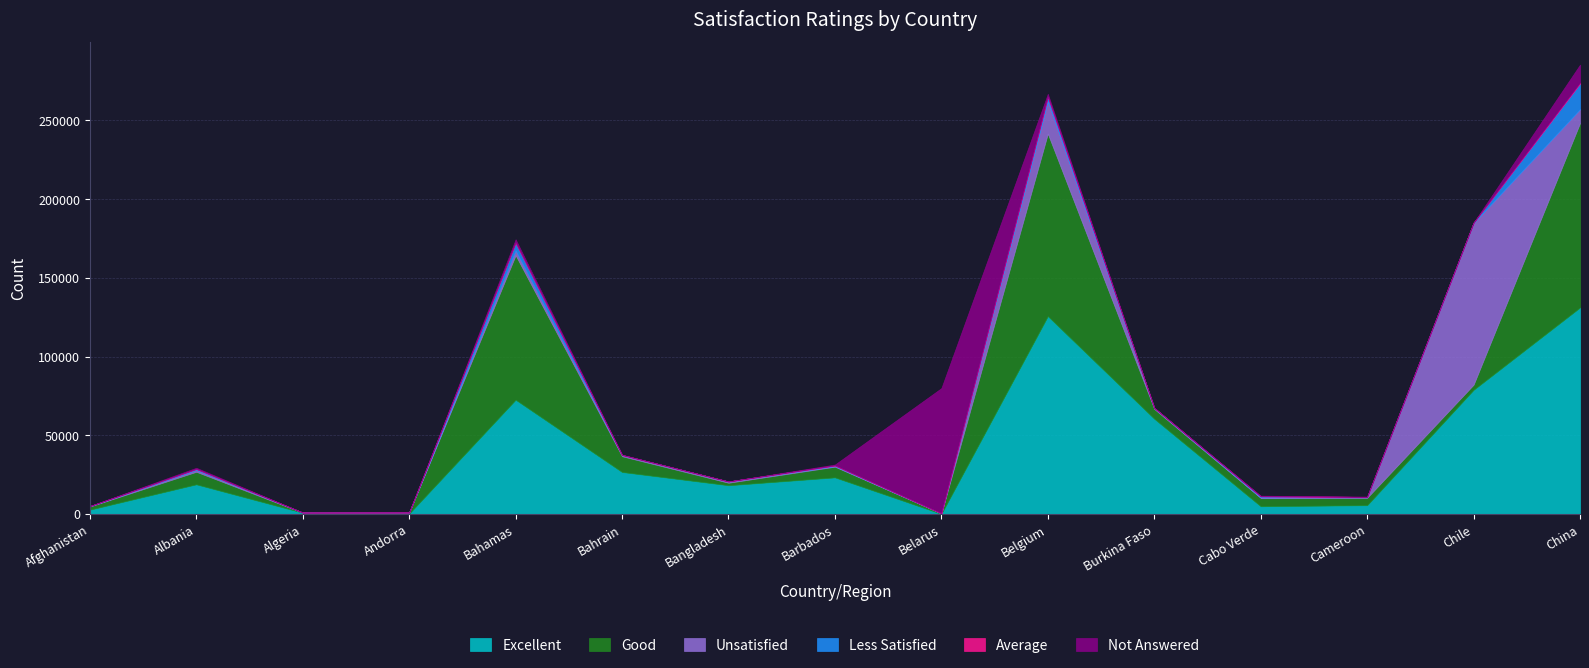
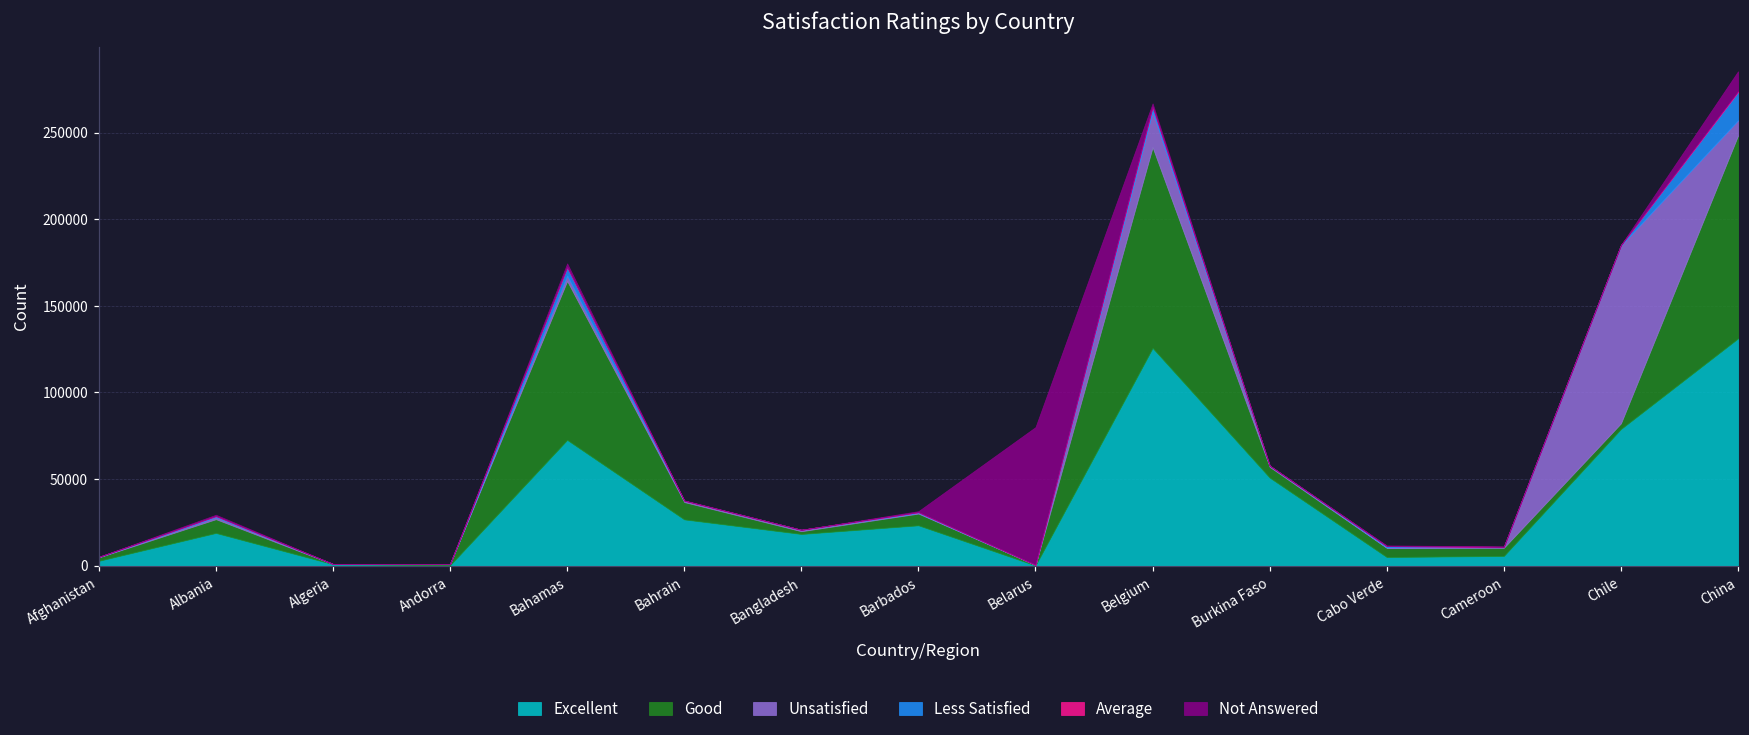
  {
    "Excellent": {
      "Afghanistan": 3000,
      "Albania": 19000,
      "Bahamas": 73000,
      "Bahrain": 27000,
      "Barbados": 23000,
      "Belgium": 126000,
-     "Burkina Faso": 60000,
+     "Burkina Faso": 51000,
      "Cabo Verde": 5000,
      "Cameroon": 6000,
      "Chile": 79000,
      "China": 131000
    },
    "Good": {
      "Bahamas": 92000,
      "Belgium": 116000,
      "Chile": 3000,
      "China": 117000
    },
    "Unsatisfied": {
      "Bahamas": 3000,
      "Belgium": 21000,
      "China": 9000
    },
    "Not Answered": {
      "Bahamas": 2000,
      "Belarus": 80000,
      "Belgium": 2000,
      "China": 11000
    }
  }
